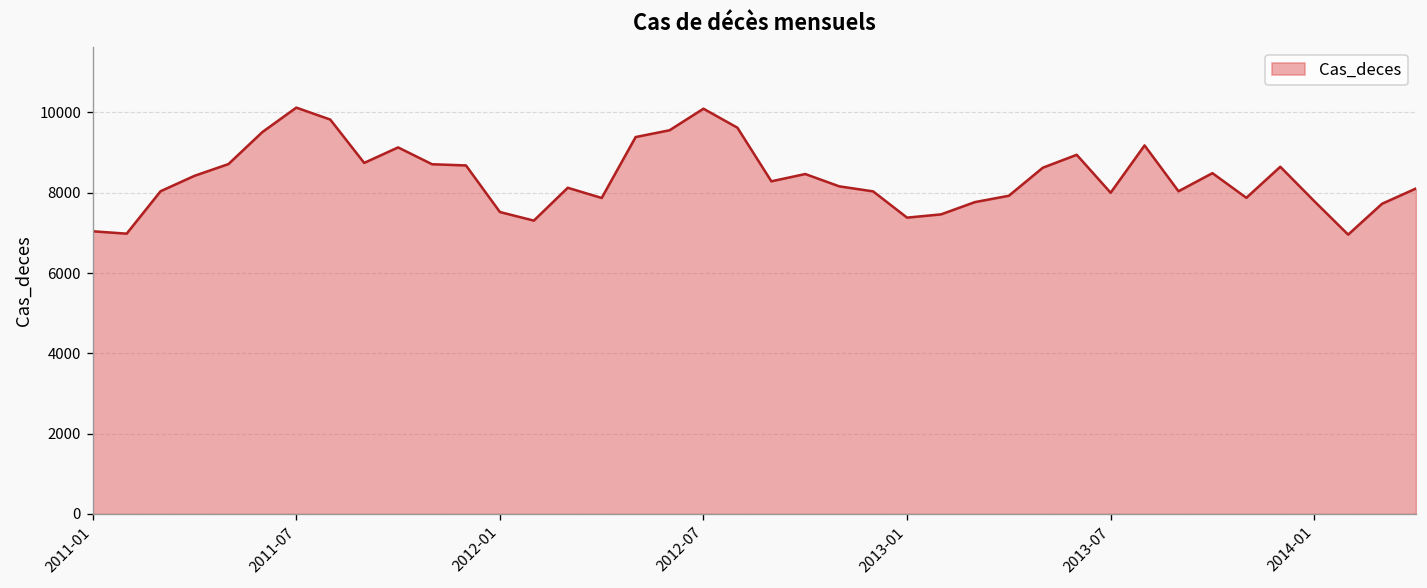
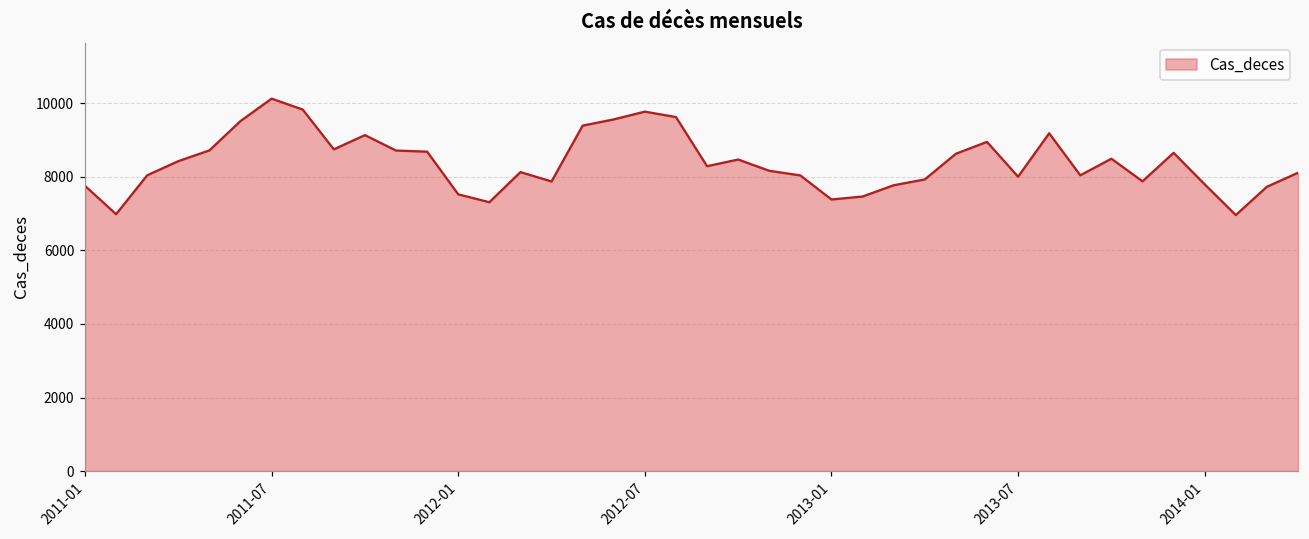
  {
-   "2011-01": 7000,
+   "2011-01": 7800,
    "2011-07": 10100,
    "2012-01": 7500,
-   "2012-07": 10100,
+   "2012-07": 9800,
    "2013-01": 7400,
    "2013-07": 8000,
    "2014-01": 7800
  }
